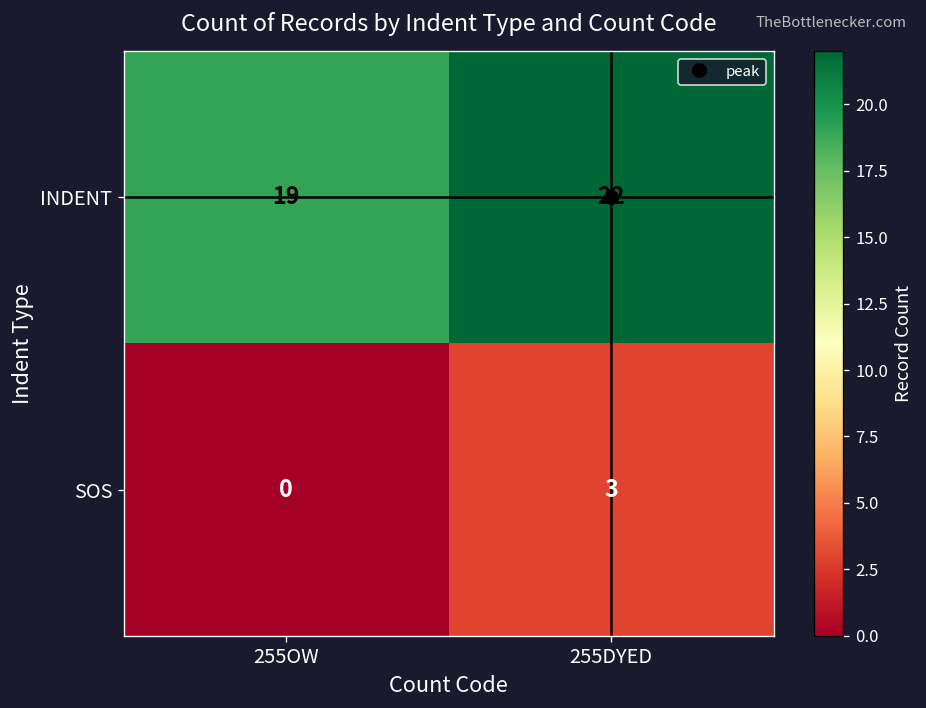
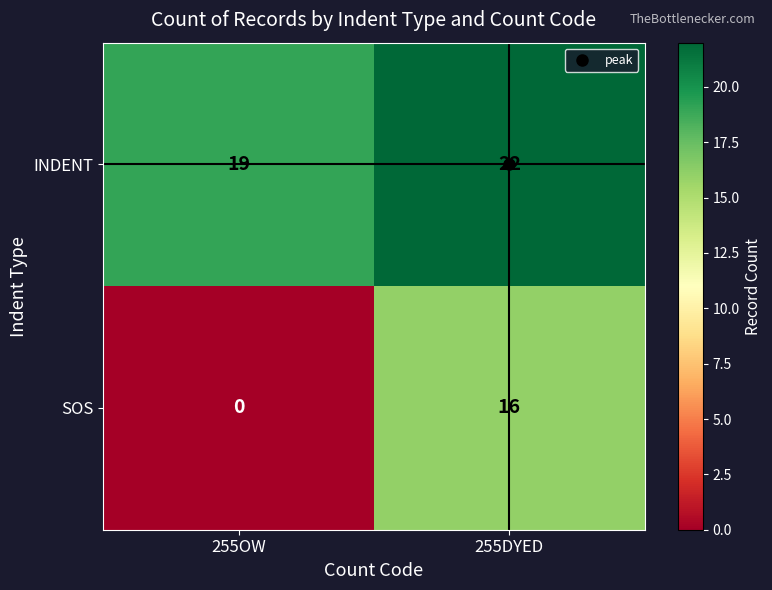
  {
    "INDENT": {
      "255OW": 19
    },
    "SOS": {
      "255OW": 0,
-     "255DYED": 3
+     "255DYED": 16
    }
  }
